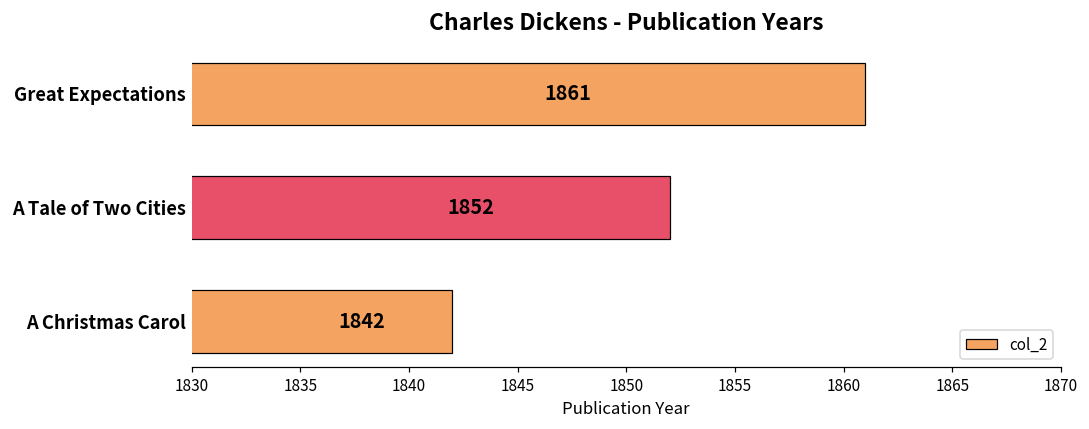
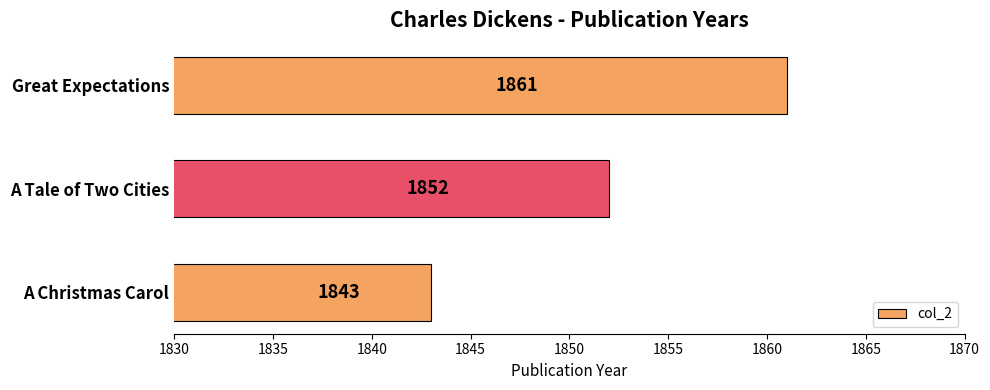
  {
    "Great Expectations": 1861,
    "A Tale of Two Cities": 1852,
-   "A Christmas Carol": 1842
+   "A Christmas Carol": 1843
  }
